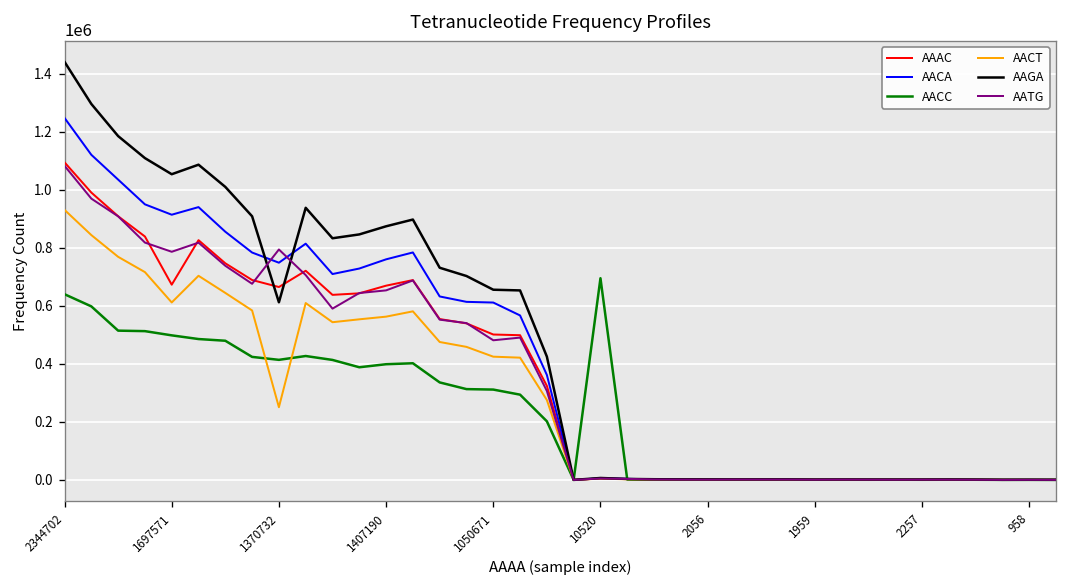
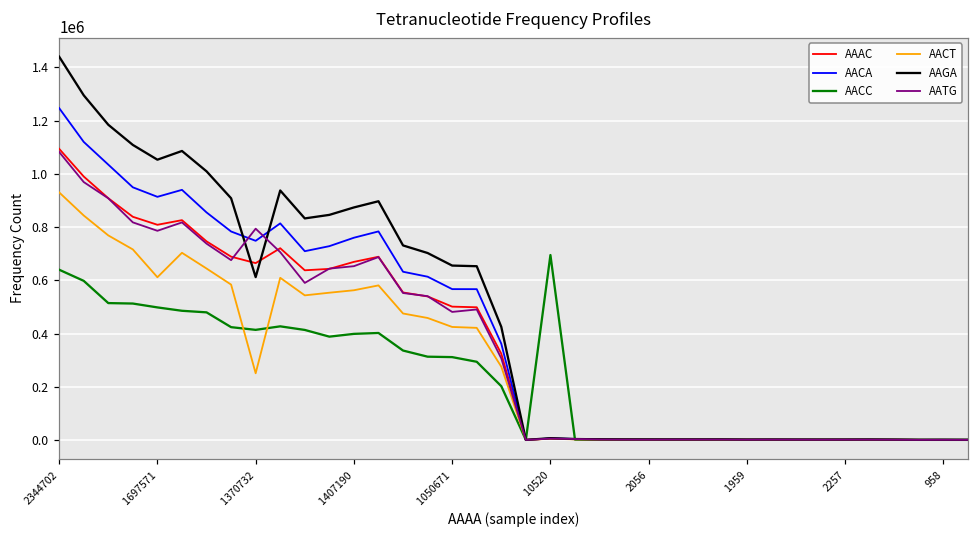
  {
    "AAAC": {
      "2344702": 1090000,
-     "1697571": 670000,
+     "1697571": 810000,
      "1370732": 660000,
      "1407190": 670000,
      "1050671": 500000
    },
    "AACA": {
      "2344702": 1250000,
      "1697571": 910000,
      "1370732": 750000,
      "1407190": 760000,
-     "1050671": 610000
+     "1050671": 570000
    },
    "AACC": {
      "2344702": 640000,
      "1697571": 500000,
      "1370732": 410000,
      "1407190": 400000,
      "1050671": 310000,
      "10520": 690000
    },
    "AACT": {
      "2344702": 930000,
      "1697571": 610000,
      "1370732": 250000,
      "1407190": 560000,
      "1050671": 420000
    },
    "AAGA": {
      "2344702": 1440000,
      "1697571": 1050000,
      "1370732": 610000,
      "1407190": 870000,
      "1050671": 660000
    },
    "AATG": {
      "2344702": 1080000,
      "1697571": 790000,
      "1370732": 790000,
      "1407190": 650000,
      "1050671": 480000
    }
  }
